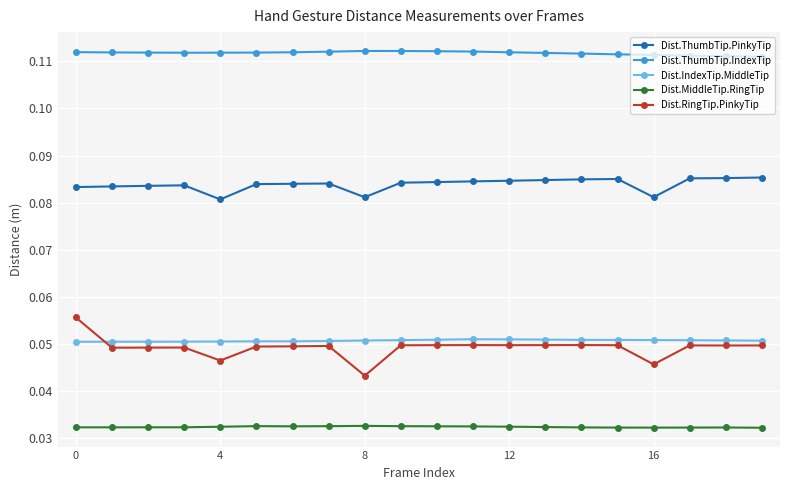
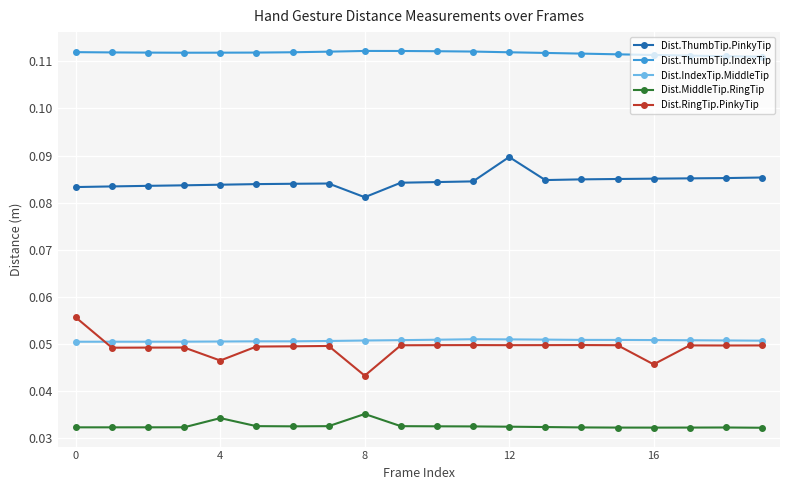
  {
    "Dist.ThumbTip.PinkyTip": {
      "0": 0.083,
-     "4": 0.081,
+     "4": 0.084,
      "8": 0.081,
-     "12": 0.085,
-     "16": 0.081
+     "12": 0.090,
+     "16": 0.085
    },
    "Dist.MiddleTip.RingTip": {
      "0": 0.032,
-     "4": 0.032,
-     "8": 0.033,
+     "4": 0.034,
+     "8": 0.035,
      "12": 0.032,
      "16": 0.032
    },
    "Dist.RingTip.PinkyTip": {
      "0": 0.056,
      "4": 0.046,
      "8": 0.043,
      "12": 0.050,
      "16": 0.046
    }
  }
